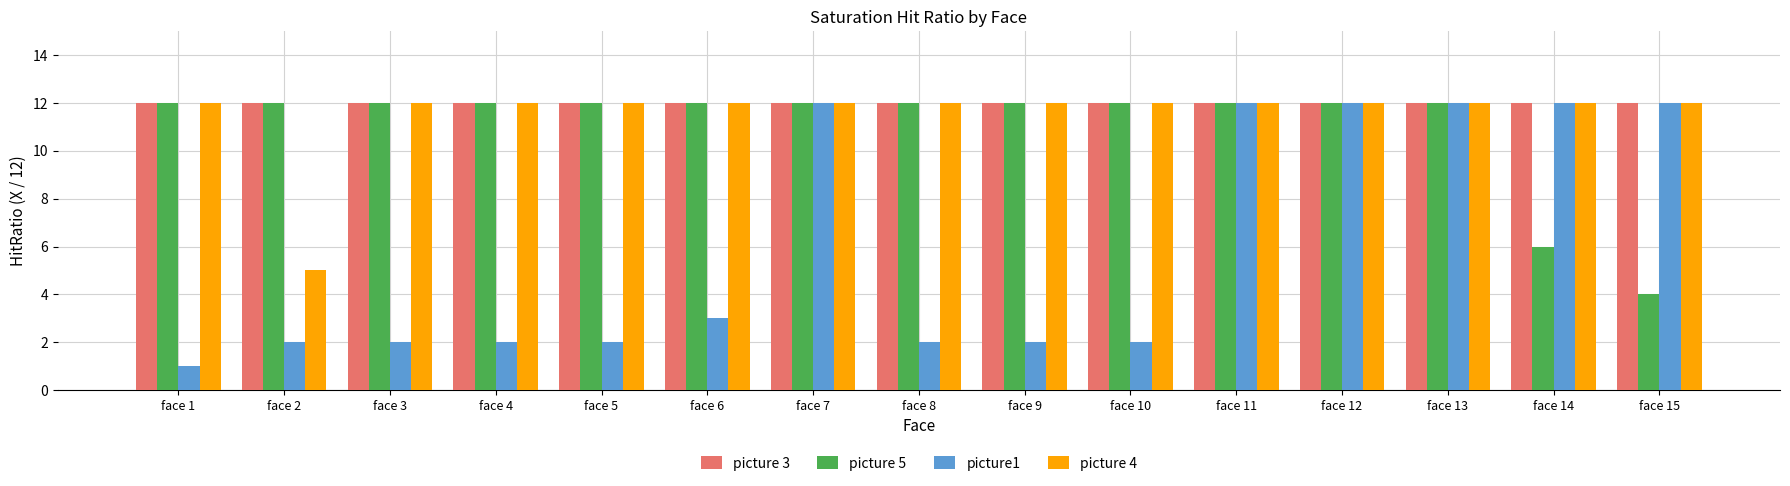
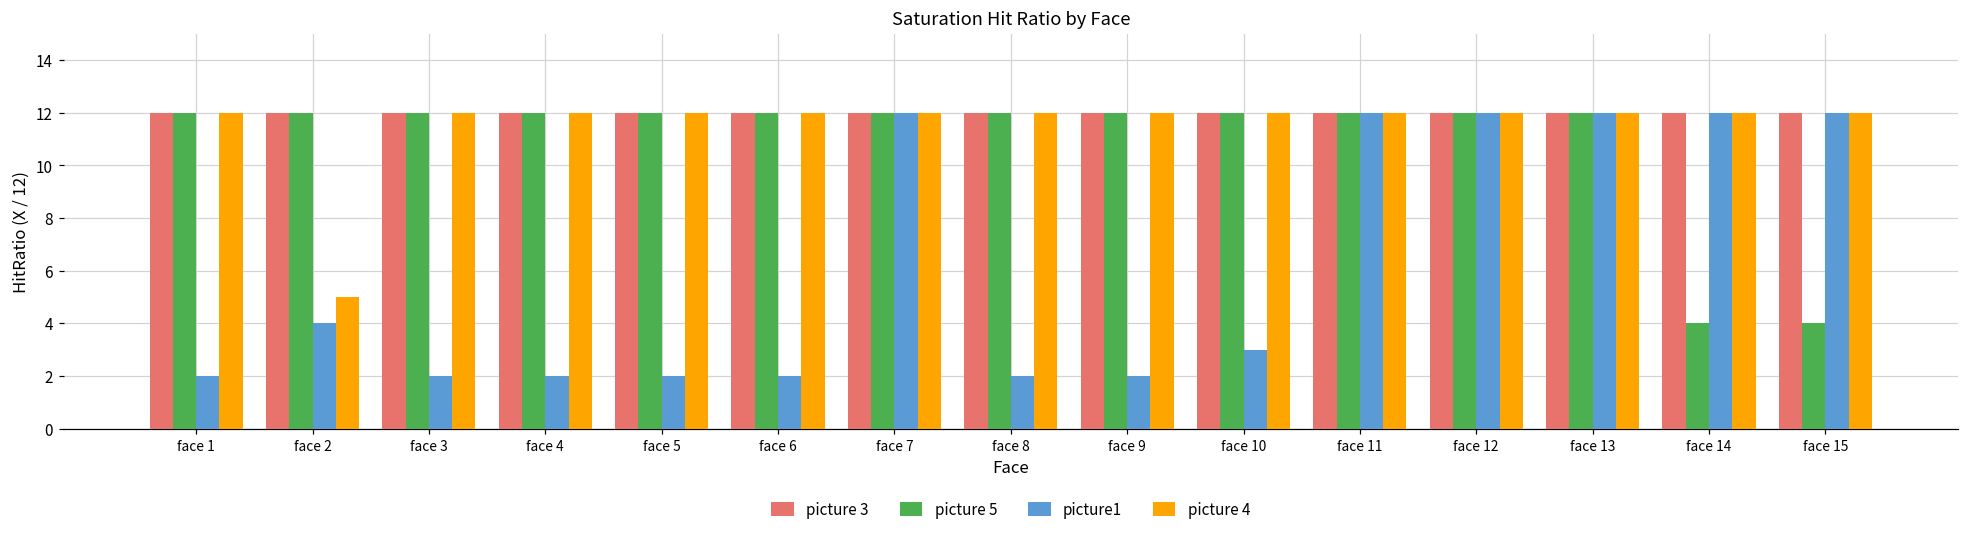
  {
    "picture 3": {
      "face 1": 12,
      "face 2": 12,
      "face 3": 12,
      "face 4": 12,
      "face 5": 12,
      "face 6": 12,
      "face 7": 12,
      "face 8": 12,
      "face 9": 12,
      "face 10": 12,
      "face 11": 12,
      "face 12": 12,
      "face 13": 12,
      "face 14": 12,
      "face 15": 12
    },
    "picture 5": {
      "face 1": 12,
      "face 2": 12,
      "face 3": 12,
      "face 4": 12,
      "face 5": 12,
      "face 6": 12,
      "face 7": 12,
      "face 8": 12,
      "face 9": 12,
      "face 10": 12,
      "face 11": 12,
      "face 12": 12,
      "face 13": 12,
-     "face 14": 6,
+     "face 14": 4,
      "face 15": 4
    },
    "picture1": {
-     "face 1": 1,
-     "face 2": 2,
+     "face 1": 2,
+     "face 2": 4,
      "face 3": 2,
      "face 4": 2,
      "face 5": 2,
-     "face 6": 3,
+     "face 6": 2,
      "face 7": 12,
      "face 8": 2,
      "face 9": 2,
-     "face 10": 2,
+     "face 10": 3,
      "face 11": 12,
      "face 12": 12,
      "face 13": 12,
      "face 14": 12,
      "face 15": 12
    },
    "picture 4": {
      "face 1": 12,
      "face 2": 5,
      "face 3": 12,
      "face 4": 12,
      "face 5": 12,
      "face 6": 12,
      "face 7": 12,
      "face 8": 12,
      "face 9": 12,
      "face 10": 12,
      "face 11": 12,
      "face 12": 12,
      "face 13": 12,
      "face 14": 12,
      "face 15": 12
    }
  }
